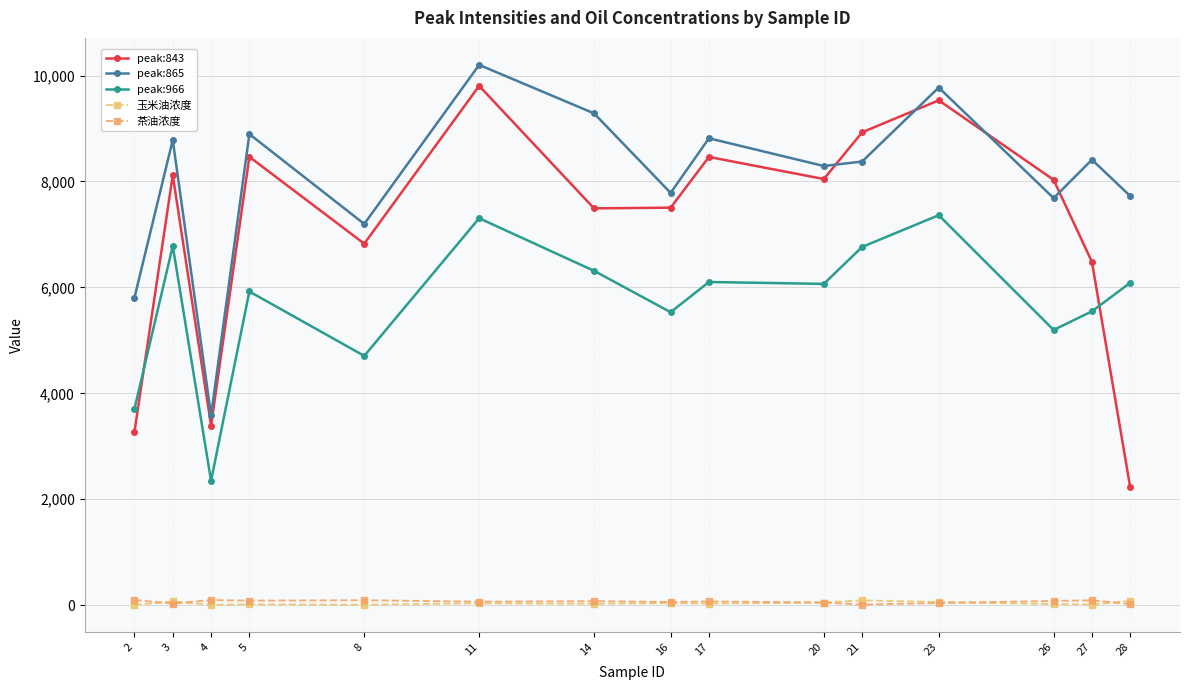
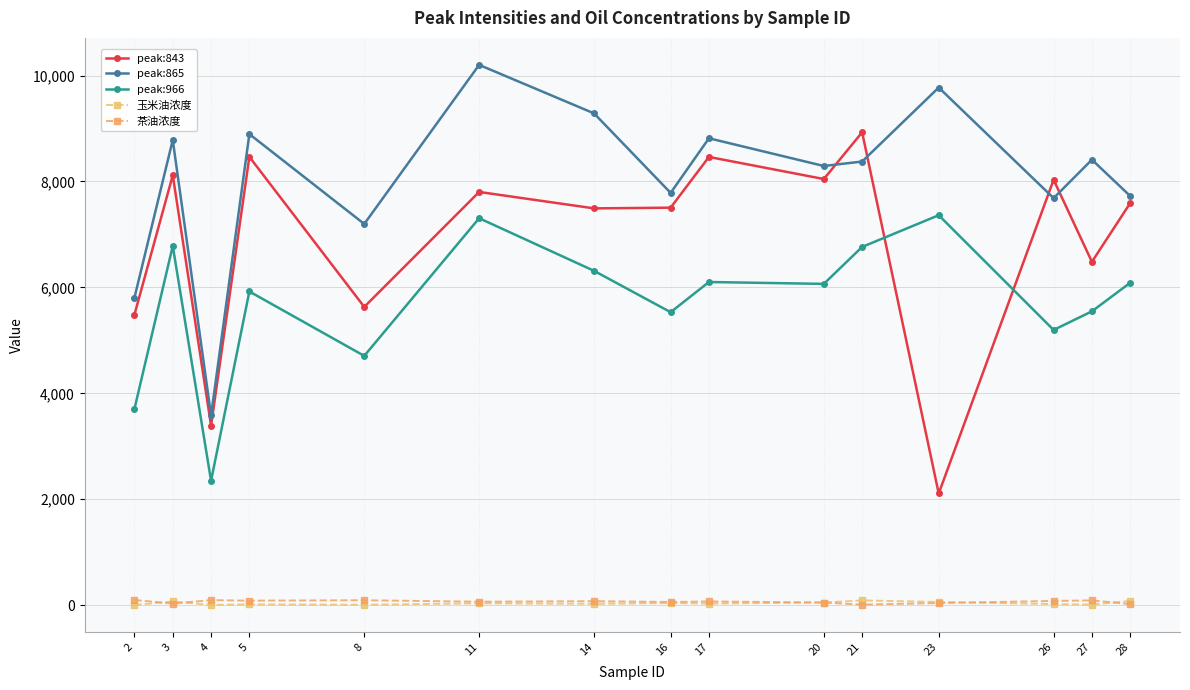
  {
    "peak:843": {
-     "2": "3,300",
+     "2": "5,500",
      "3": "8,100",
      "4": "3,400",
      "5": "8,500",
-     "8": "6,800",
-     "11": "9,800",
+     "8": "5,600",
+     "11": "7,800",
      "14": "7,500",
      "16": "7,500",
      "17": "8,500",
      "20": "8,000",
      "21": "8,900",
-     "23": "9,500",
+     "23": "2,100",
      "26": "8,000",
      "27": "6,500",
-     "28": "2,200"
+     "28": "7,600"
    }
  }
